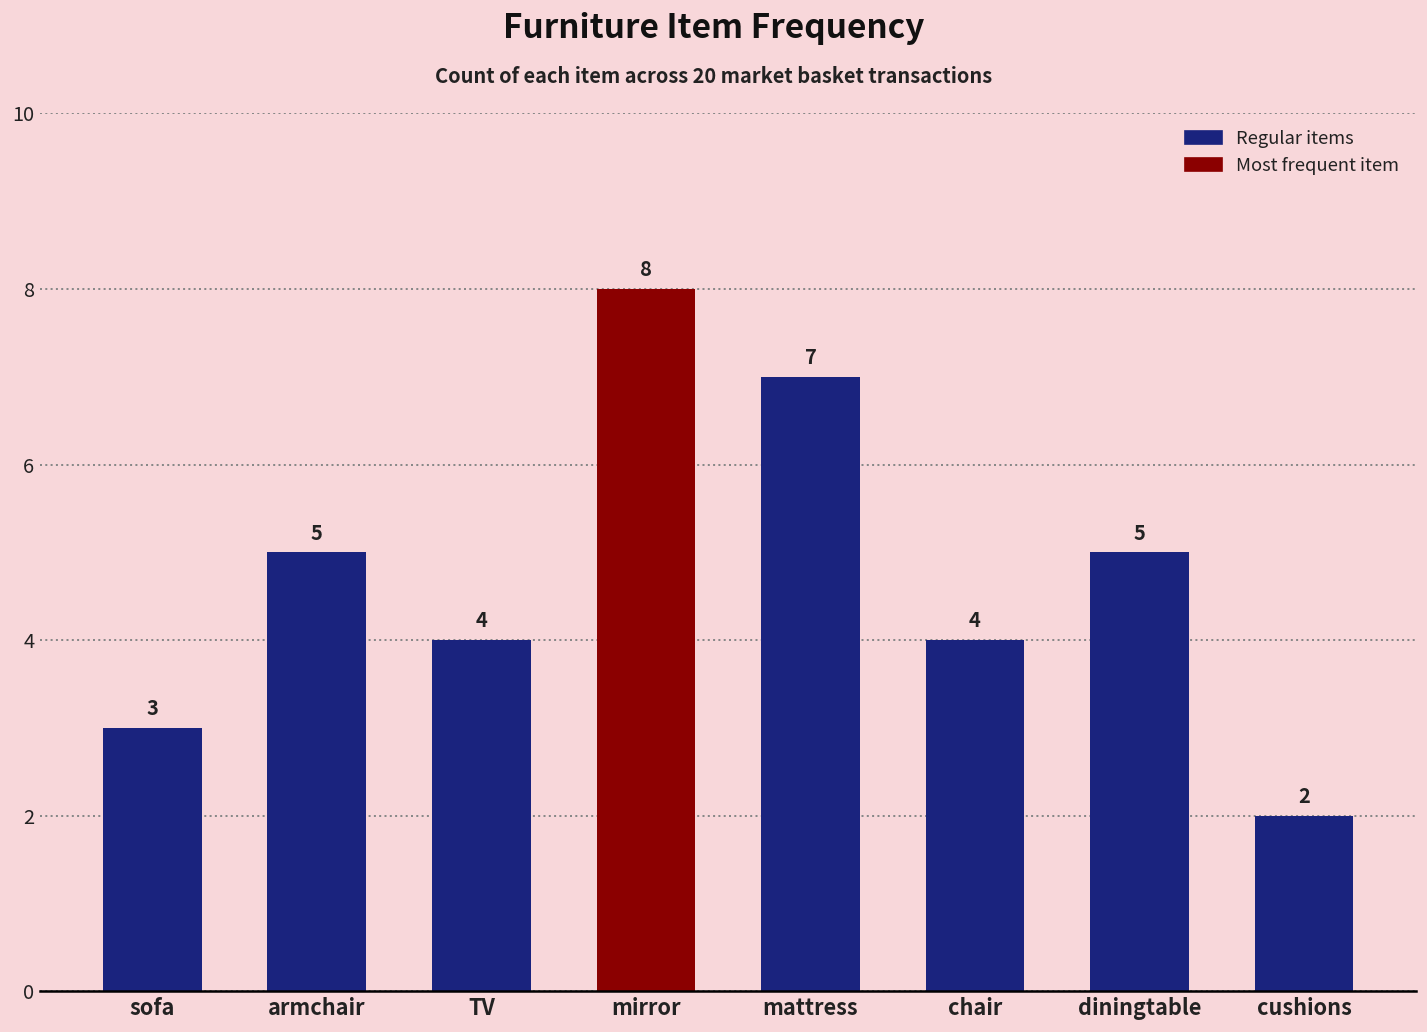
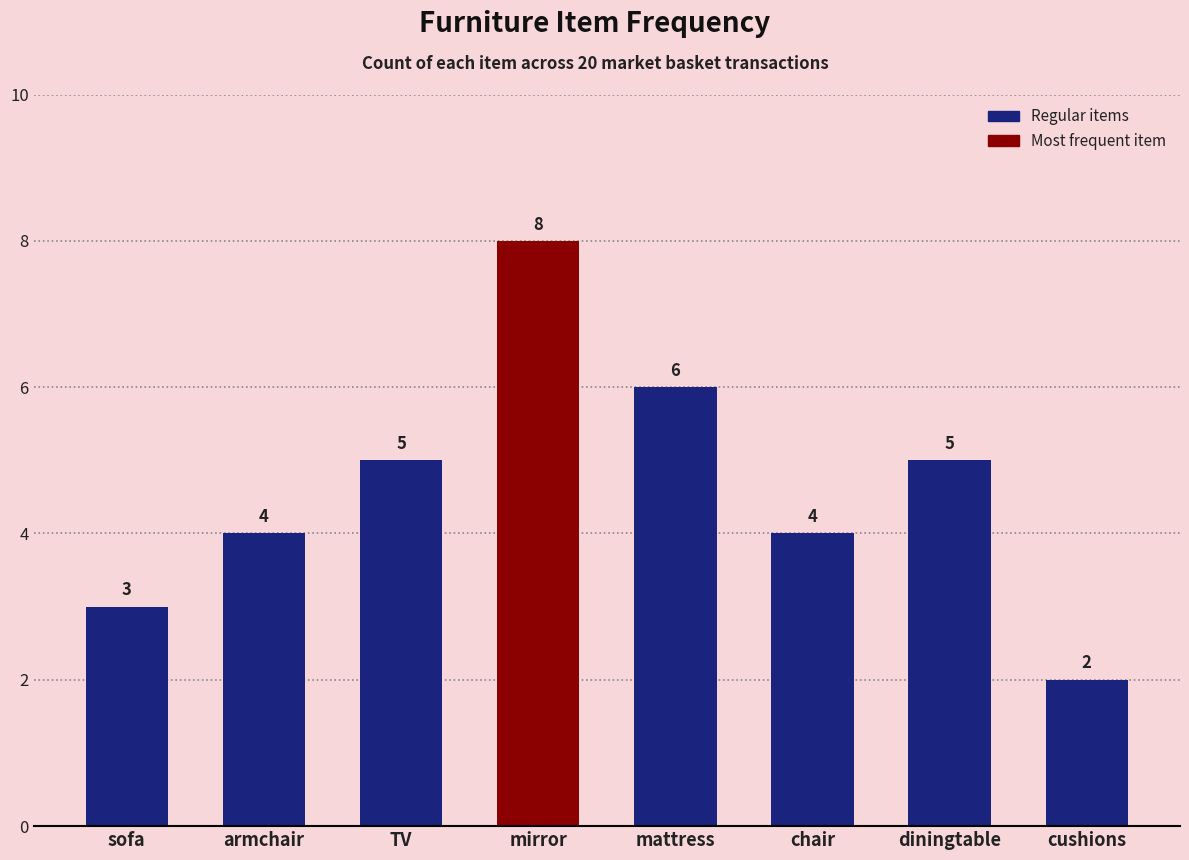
  {
    "sofa": 3,
-   "armchair": 5,
-   "TV": 4,
+   "armchair": 4,
+   "TV": 5,
    "mirror": 8,
-   "mattress": 7,
+   "mattress": 6,
    "chair": 4,
    "diningtable": 5,
    "cushions": 2
  }
